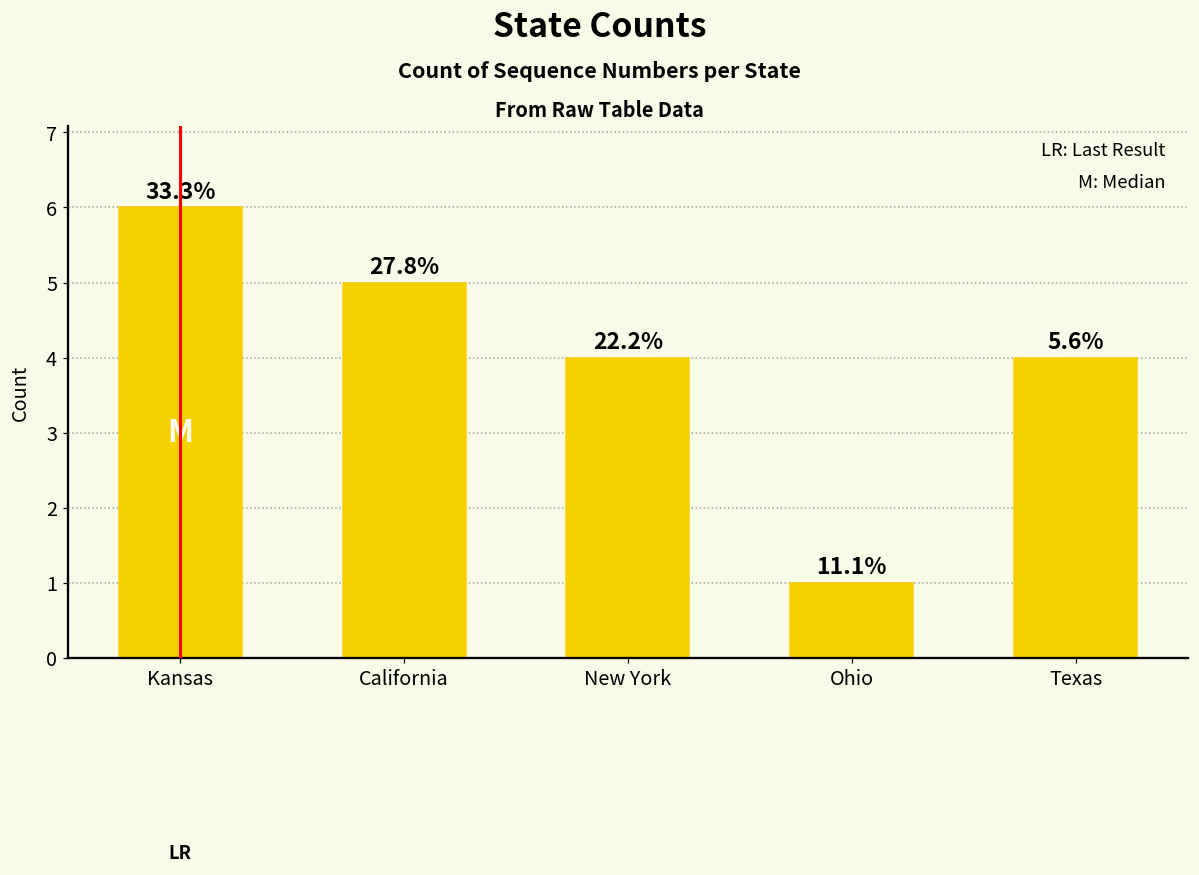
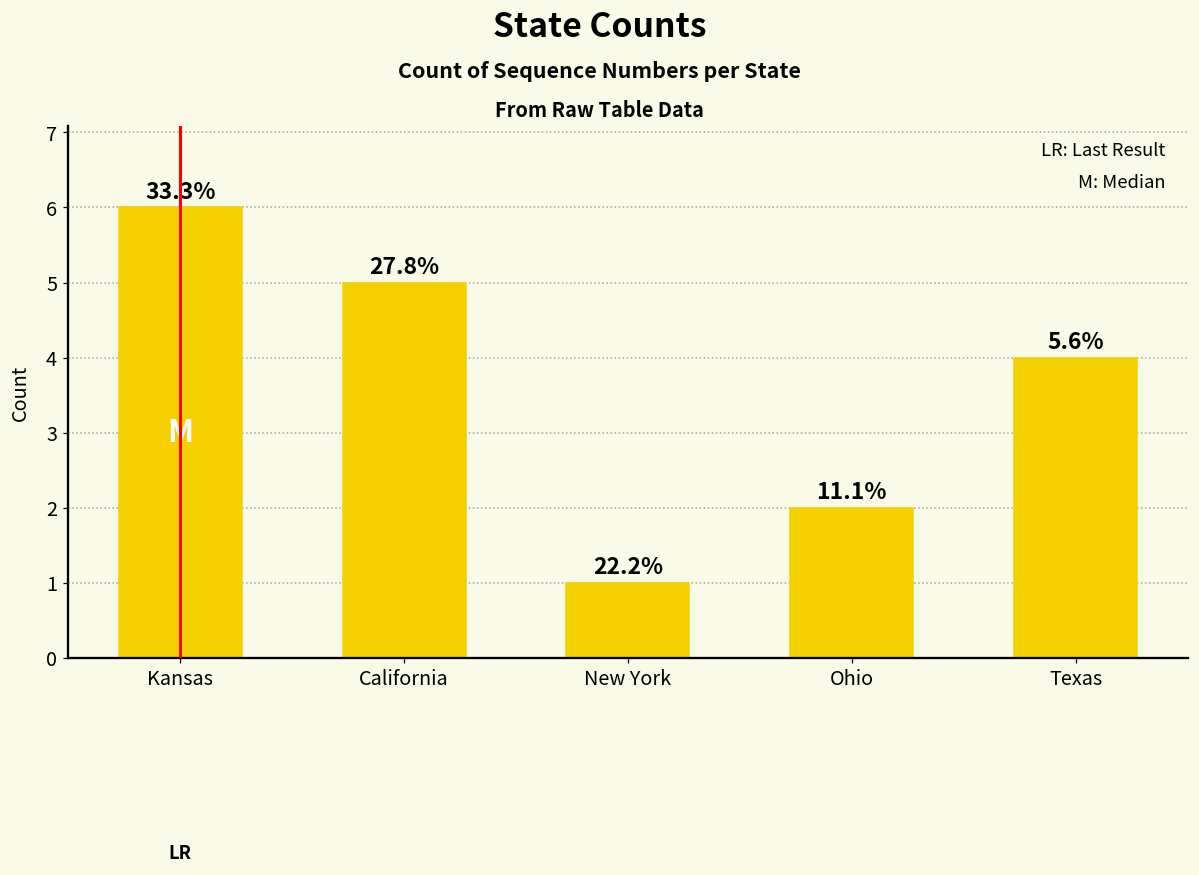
  {
-   "New York": 4,
-   "Ohio": 1
+   "New York": 1,
+   "Ohio": 2
  }
